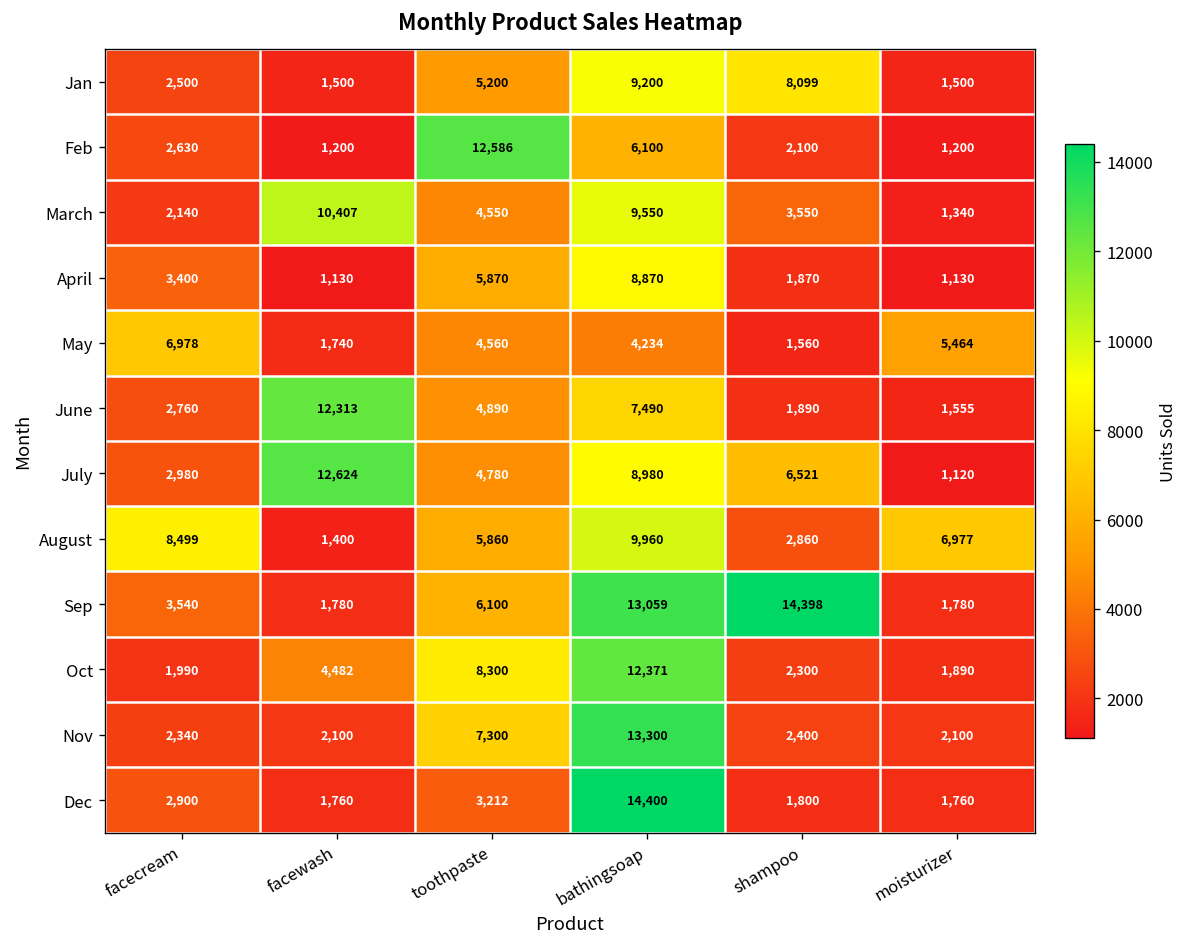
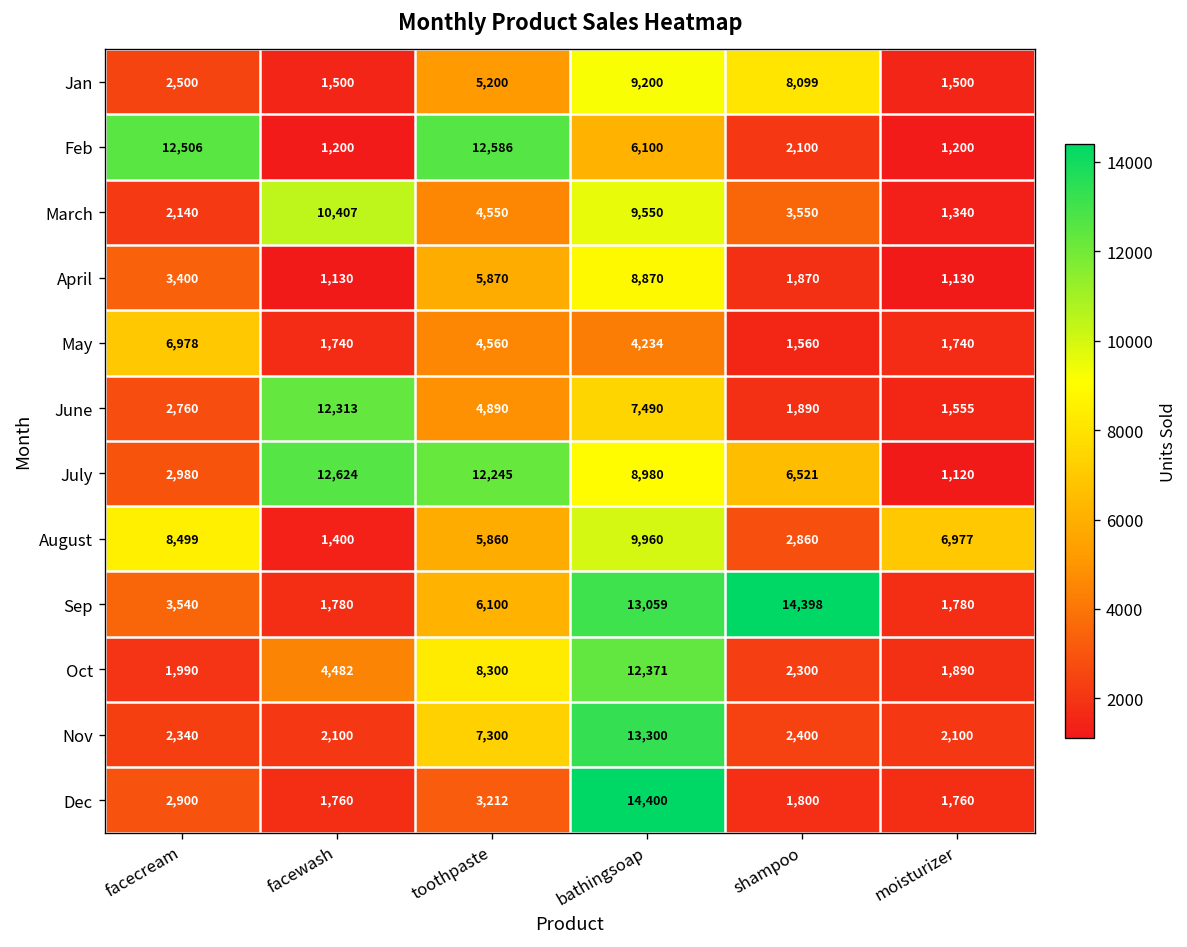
  {
    "Jan": {
      "facecream": "2,500",
      "facewash": "1,500",
      "toothpaste": "5,200",
      "bathingsoap": "9,200",
      "shampoo": "8,099",
      "moisturizer": "1,500"
    },
    "Feb": {
-     "facecream": "2,630",
+     "facecream": "12,506",
      "facewash": "1,200",
      "toothpaste": "12,586",
      "bathingsoap": "6,100",
      "shampoo": "2,100",
      "moisturizer": "1,200"
    },
    "March": {
      "facecream": "2,140",
      "facewash": "10,407",
      "toothpaste": "4,550",
      "bathingsoap": "9,550",
      "shampoo": "3,550",
      "moisturizer": "1,340"
    },
    "April": {
      "facecream": "3,400",
      "facewash": "1,130",
      "toothpaste": "5,870",
      "bathingsoap": "8,870",
      "shampoo": "1,870",
      "moisturizer": "1,130"
    },
    "May": {
      "facecream": "6,978",
      "facewash": "1,740",
      "toothpaste": "4,560",
      "bathingsoap": "4,234",
      "shampoo": "1,560",
-     "moisturizer": "5,464"
+     "moisturizer": "1,740"
    },
    "June": {
      "facecream": "2,760",
      "facewash": "12,313",
      "toothpaste": "4,890",
      "bathingsoap": "7,490",
      "shampoo": "1,890",
      "moisturizer": "1,555"
    },
    "July": {
      "facecream": "2,980",
      "facewash": "12,624",
-     "toothpaste": "4,780",
+     "toothpaste": "12,245",
      "bathingsoap": "8,980",
      "shampoo": "6,521",
      "moisturizer": "1,120"
    },
    "August": {
      "facecream": "8,499",
      "facewash": "1,400",
      "toothpaste": "5,860",
      "bathingsoap": "9,960",
      "shampoo": "2,860",
      "moisturizer": "6,977"
    },
    "Sep": {
      "facecream": "3,540",
      "facewash": "1,780",
      "toothpaste": "6,100",
      "bathingsoap": "13,059",
      "shampoo": "14,398",
      "moisturizer": "1,780"
    },
    "Oct": {
      "facecream": "1,990",
      "facewash": "4,482",
      "toothpaste": "8,300",
      "bathingsoap": "12,371",
      "shampoo": "2,300",
      "moisturizer": "1,890"
    },
    "Nov": {
      "facecream": "2,340",
      "facewash": "2,100",
      "toothpaste": "7,300",
      "bathingsoap": "13,300",
      "shampoo": "2,400",
      "moisturizer": "2,100"
    },
    "Dec": {
      "facecream": "2,900",
      "facewash": "1,760",
      "toothpaste": "3,212",
      "bathingsoap": "14,400",
      "shampoo": "1,800",
      "moisturizer": "1,760"
    }
  }
